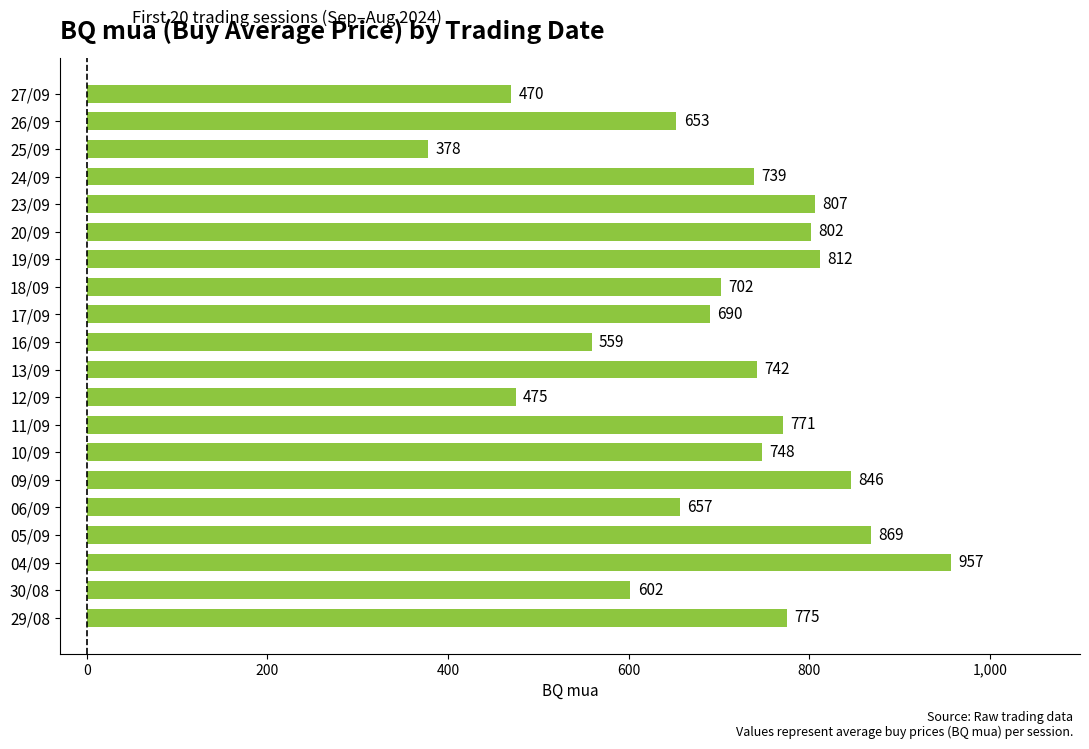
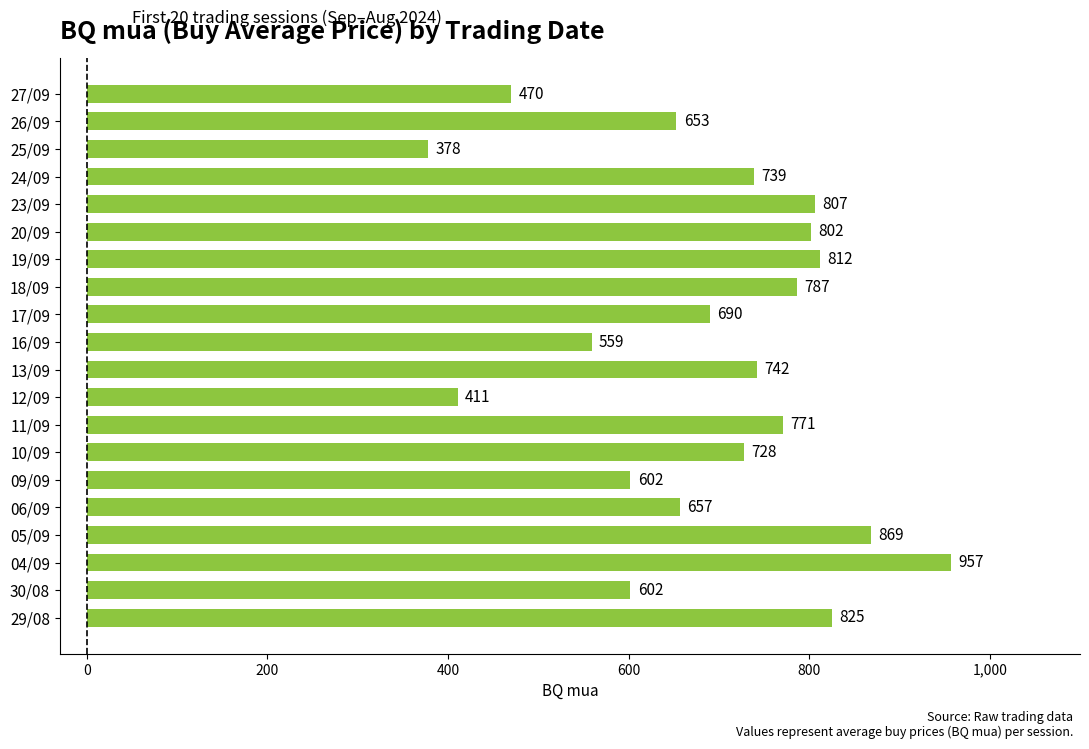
  {
    "27/09": 470,
    "26/09": 653,
    "25/09": 378,
    "24/09": 739,
    "23/09": 807,
    "20/09": 802,
    "19/09": 812,
-   "18/09": 702,
+   "18/09": 787,
    "17/09": 690,
    "16/09": 559,
    "13/09": 742,
-   "12/09": 475,
+   "12/09": 411,
    "11/09": 771,
-   "10/09": 748,
-   "09/09": 846,
+   "10/09": 728,
+   "09/09": 602,
    "06/09": 657,
    "05/09": 869,
    "04/09": 957,
    "30/08": 602,
-   "29/08": 775
+   "29/08": 825
  }
